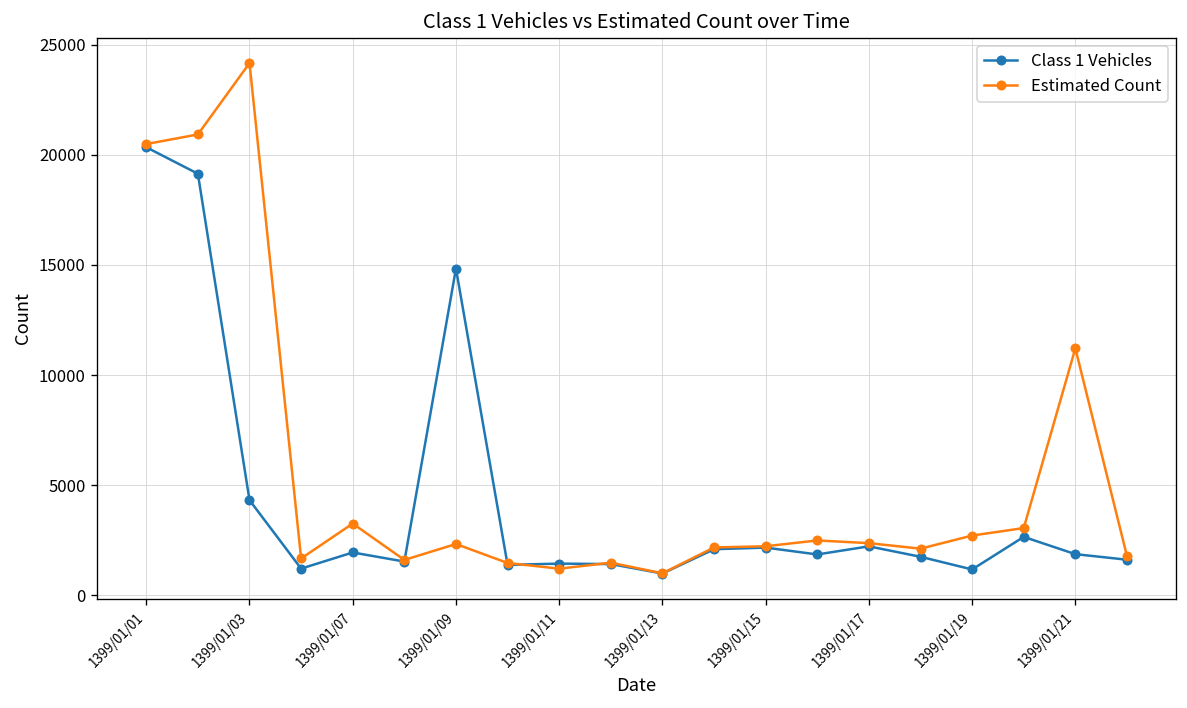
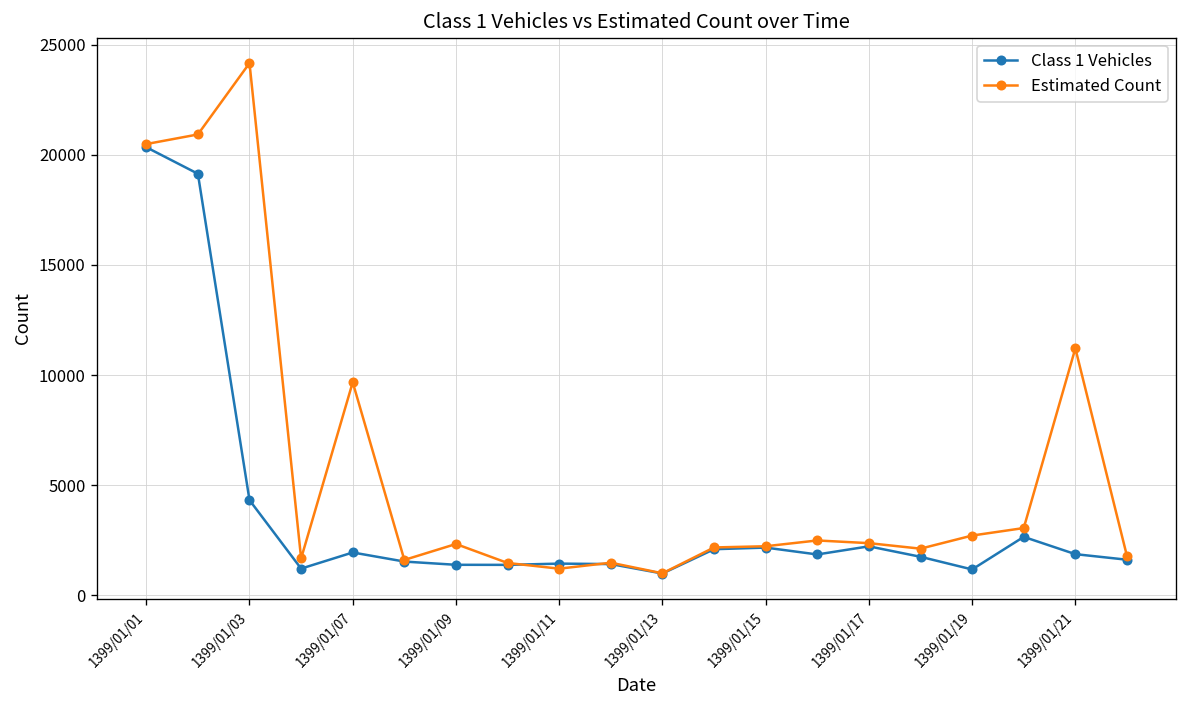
  {
    "Class 1 Vehicles": {
      "1399/01/01": 20400,
      "1399/01/03": 4300,
      "1399/01/07": 1900,
-     "1399/01/09": 14800,
+     "1399/01/09": 1400,
      "1399/01/11": 1400,
      "1399/01/17": 2200,
      "1399/01/19": 1200,
      "1399/01/21": 1900
    },
    "Estimated Count": {
      "1399/01/01": 20500,
      "1399/01/03": 24200,
-     "1399/01/07": 3300,
+     "1399/01/07": 9700,
      "1399/01/09": 2300,
      "1399/01/11": 1200,
      "1399/01/17": 2400,
      "1399/01/19": 2700,
      "1399/01/21": 11200
    }
  }
